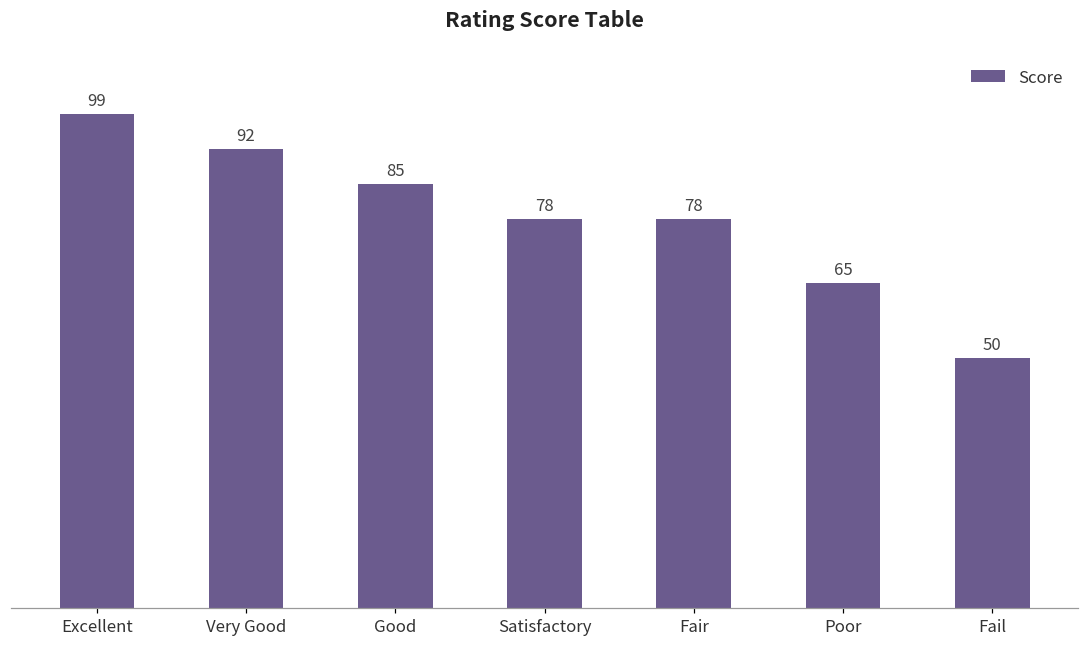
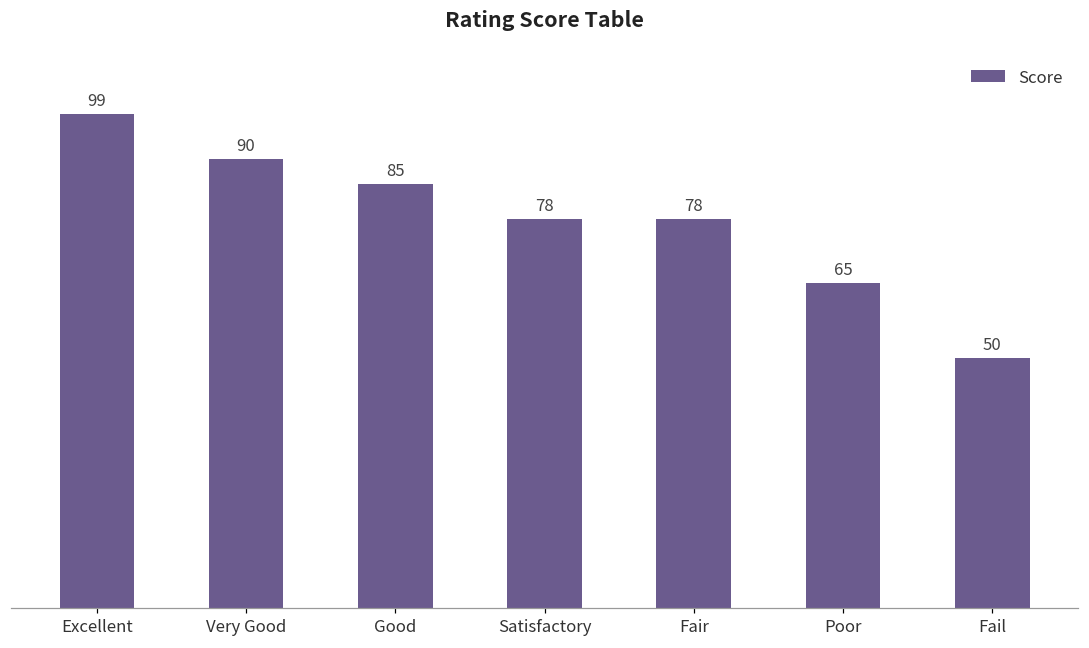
  {
    "Excellent": 99,
-   "Very Good": 92,
+   "Very Good": 90,
    "Good": 85,
    "Satisfactory": 78,
    "Fair": 78,
    "Poor": 65,
    "Fail": 50
  }
